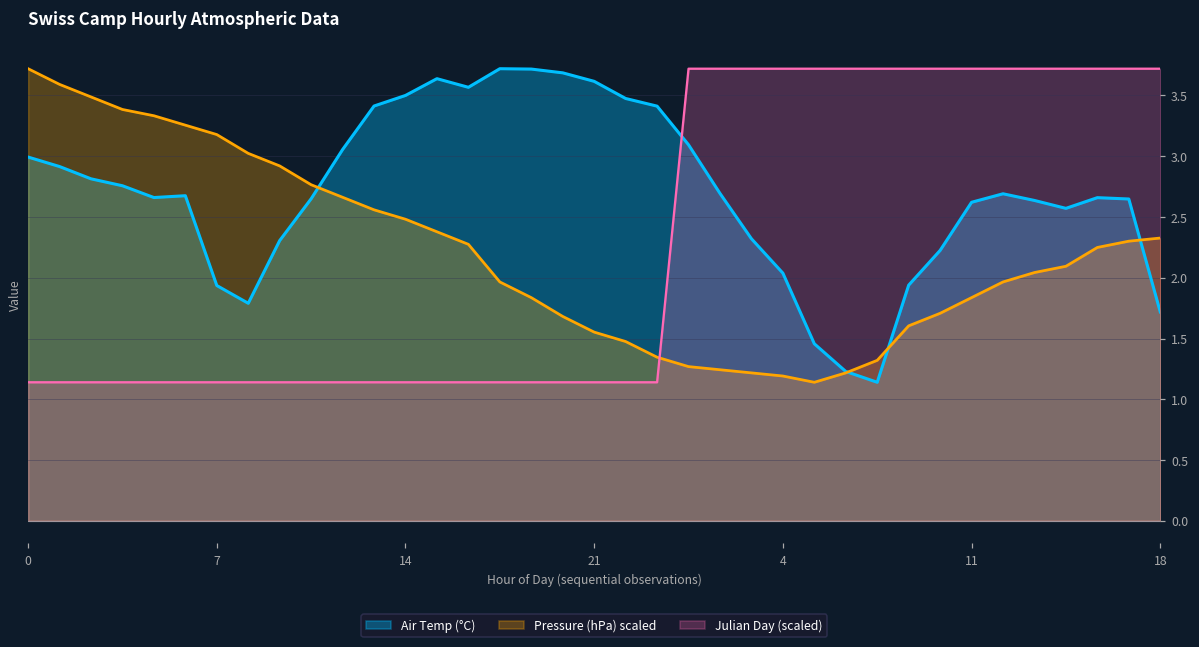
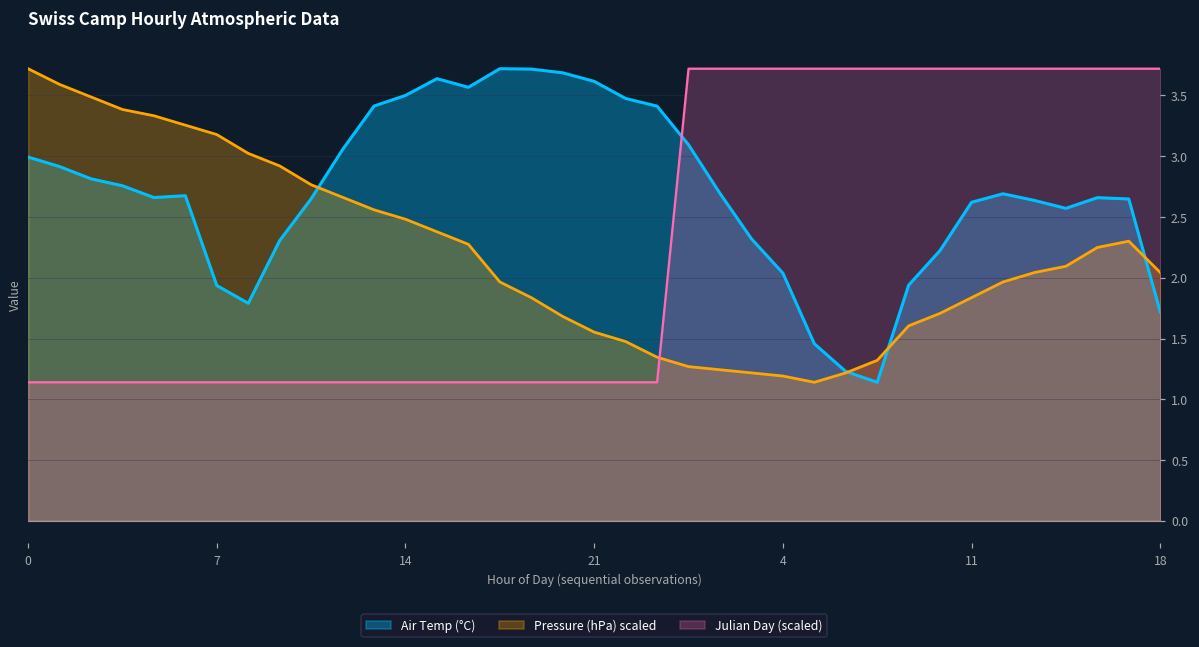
  {
    "Air Temp (°C)": {
      "0": 2.99,
      "18": 1.72
    },
    "Pressure (hPa) scaled": {
      "0": 3.72,
-     "18": 2.33
+     "18": 2.04
    },
    "Julian Day (scaled)": {
      "0": 1.14,
      "18": 3.72
    }
  }
